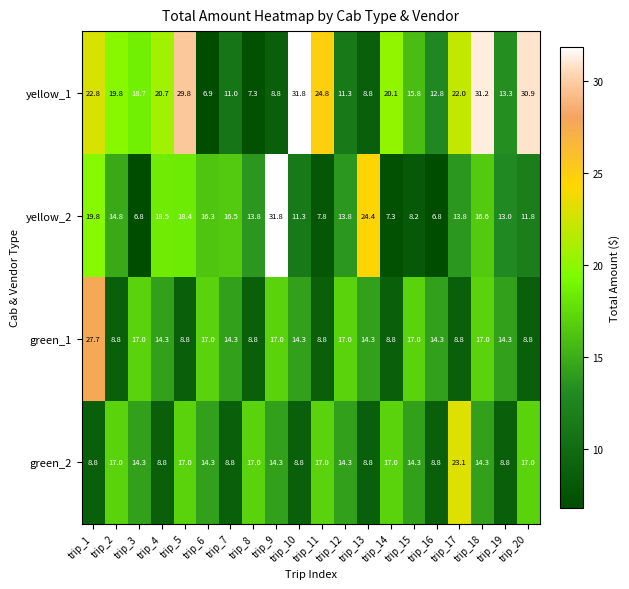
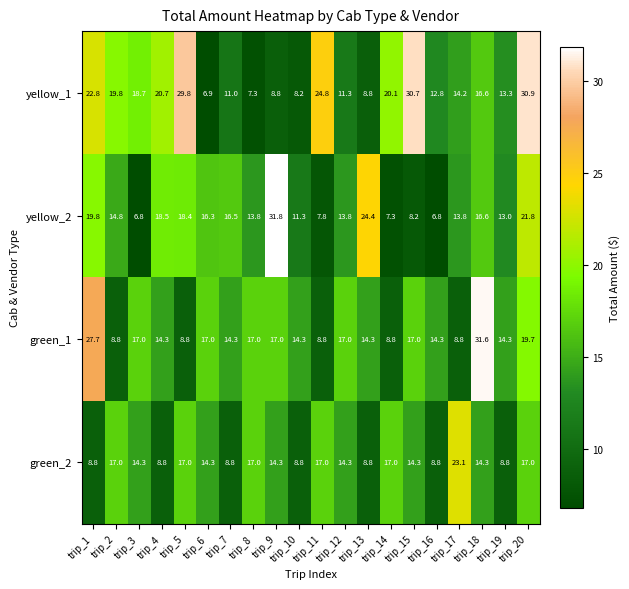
  {
    "yellow_1": {
      "trip_1": 22.8,
      "trip_2": 19.8,
      "trip_3": 18.7,
      "trip_4": 20.7,
      "trip_5": 29.8,
      "trip_6": 6.9,
      "trip_7": 11.0,
      "trip_8": 7.3,
      "trip_9": 8.8,
-     "trip_10": 31.8,
+     "trip_10": 8.2,
      "trip_11": 24.8,
      "trip_12": 11.3,
      "trip_13": 8.8,
      "trip_14": 20.1,
-     "trip_15": 15.8,
+     "trip_15": 30.7,
      "trip_16": 12.8,
-     "trip_17": 22.0,
-     "trip_18": 31.2,
+     "trip_17": 14.2,
+     "trip_18": 16.6,
      "trip_19": 13.3,
      "trip_20": 30.9
    },
    "yellow_2": {
      "trip_1": 19.8,
      "trip_2": 14.8,
      "trip_3": 6.8,
      "trip_4": 18.5,
      "trip_5": 18.4,
      "trip_6": 16.3,
      "trip_7": 16.5,
      "trip_8": 13.8,
      "trip_9": 31.8,
      "trip_10": 11.3,
      "trip_11": 7.8,
      "trip_12": 13.8,
      "trip_13": 24.4,
      "trip_14": 7.3,
      "trip_15": 8.2,
      "trip_16": 6.8,
      "trip_17": 13.8,
      "trip_18": 16.6,
      "trip_19": 13.0,
-     "trip_20": 11.8
+     "trip_20": 21.8
    },
    "green_1": {
      "trip_1": 27.7,
      "trip_2": 8.8,
      "trip_3": 17.0,
      "trip_4": 14.3,
      "trip_5": 8.8,
      "trip_6": 17.0,
      "trip_7": 14.3,
-     "trip_8": 8.8,
+     "trip_8": 17.0,
      "trip_9": 17.0,
      "trip_10": 14.3,
      "trip_11": 8.8,
      "trip_12": 17.0,
      "trip_13": 14.3,
      "trip_14": 8.8,
      "trip_15": 17.0,
      "trip_16": 14.3,
      "trip_17": 8.8,
-     "trip_18": 17.0,
+     "trip_18": 31.6,
      "trip_19": 14.3,
-     "trip_20": 8.8
+     "trip_20": 19.7
    },
    "green_2": {
      "trip_1": 8.8,
      "trip_2": 17.0,
      "trip_3": 14.3,
      "trip_4": 8.8,
      "trip_5": 17.0,
      "trip_6": 14.3,
      "trip_7": 8.8,
      "trip_8": 17.0,
      "trip_9": 14.3,
      "trip_10": 8.8,
      "trip_11": 17.0,
      "trip_12": 14.3,
      "trip_13": 8.8,
      "trip_14": 17.0,
      "trip_15": 14.3,
      "trip_16": 8.8,
      "trip_17": 23.1,
      "trip_18": 14.3,
      "trip_19": 8.8,
      "trip_20": 17.0
    }
  }
